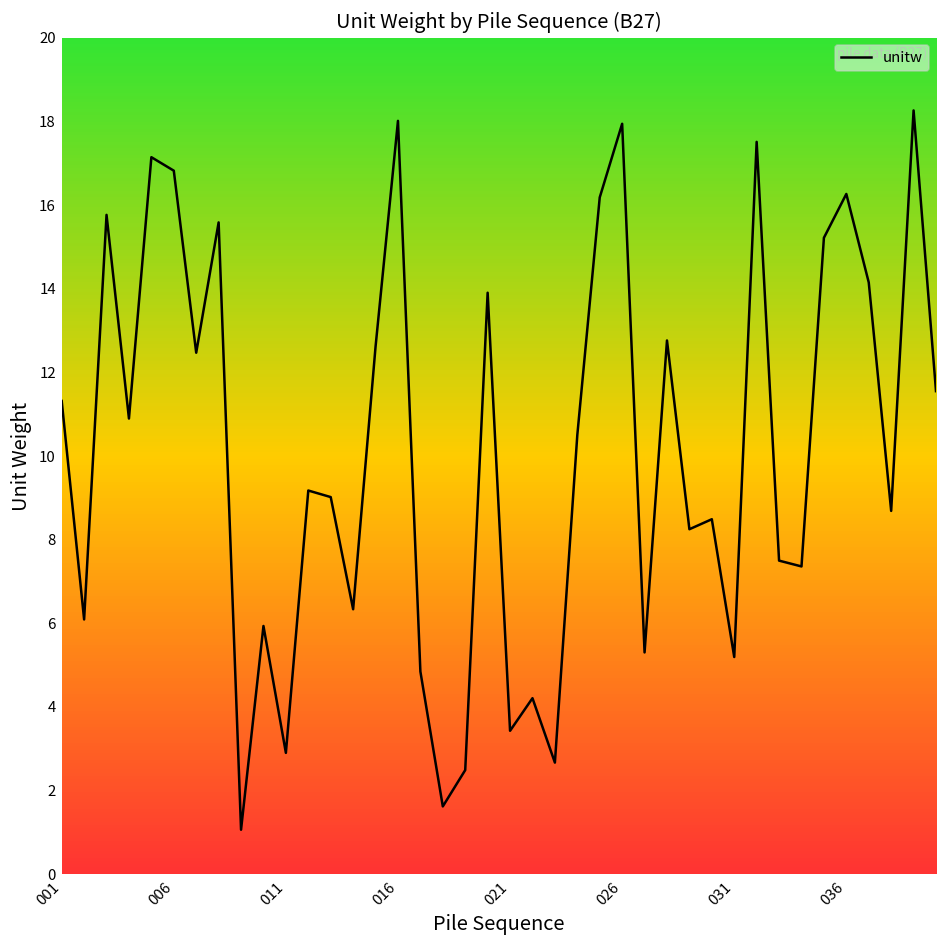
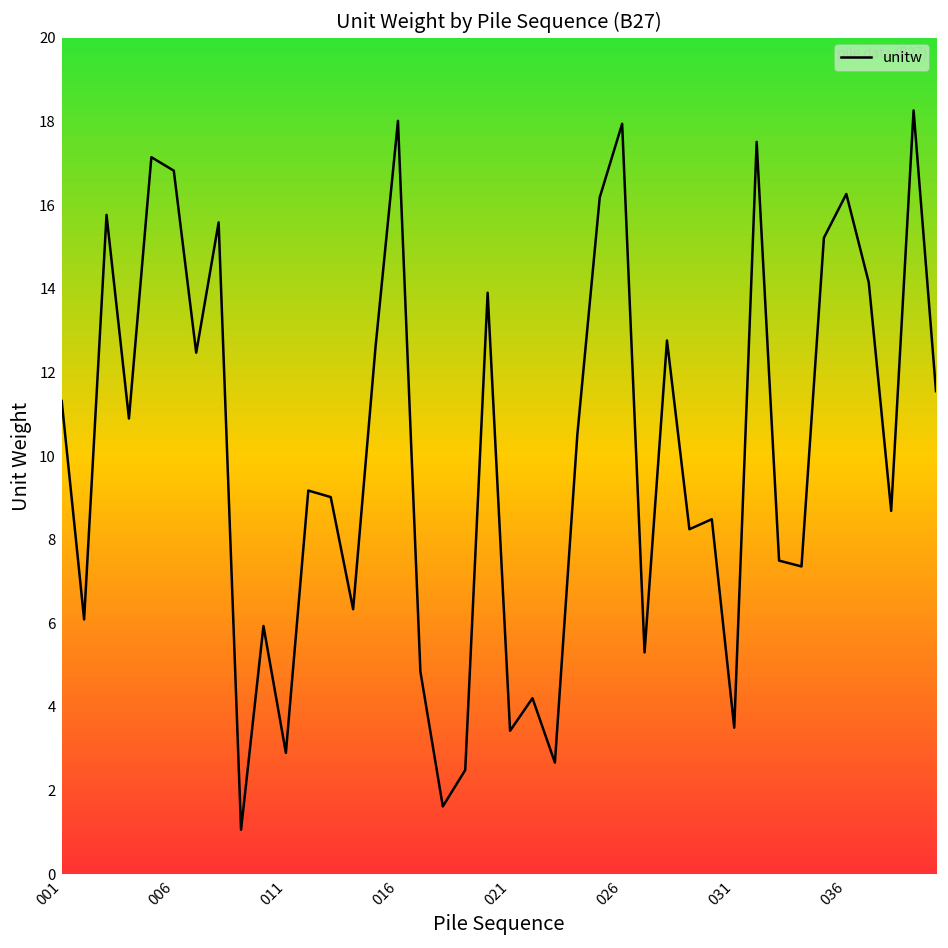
  {
    "001": 11.3,
    "006": 16.8,
    "011": 2.9,
    "016": 18.0,
    "021": 3.4,
    "026": 17.9,
-   "031": 5.2,
+   "031": 3.5,
    "036": 16.3
  }
